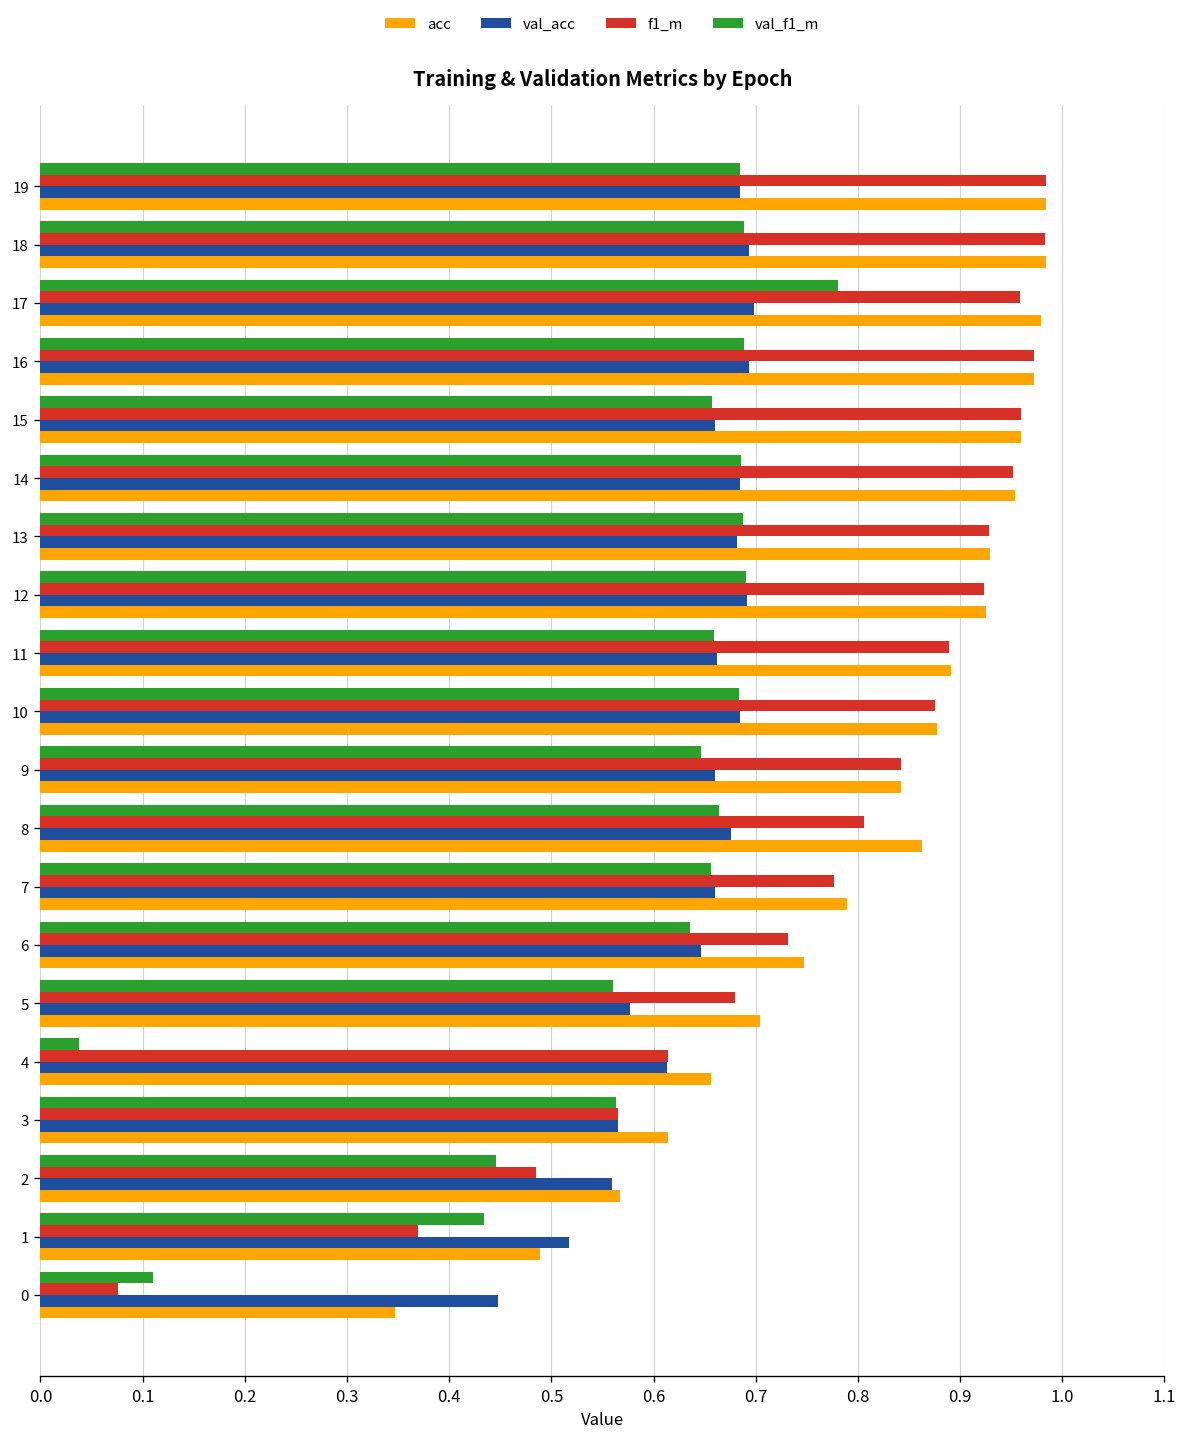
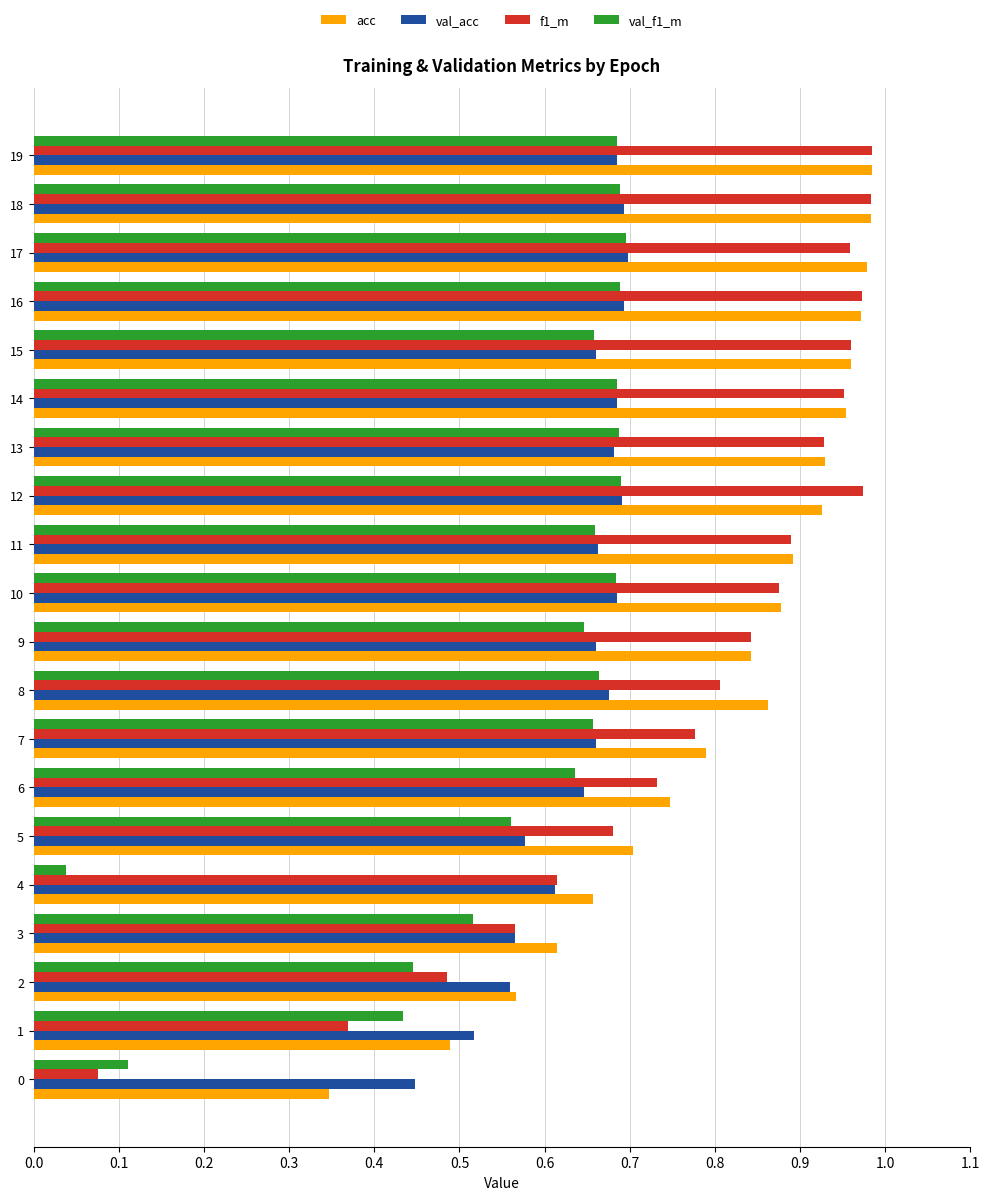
  {
    "acc": {
      "19": 0.98,
      "18": 0.98,
      "17": 0.98,
      "16": 0.97,
      "15": 0.96,
      "14": 0.95,
      "13": 0.93,
      "12": 0.93,
      "11": 0.89,
      "10": 0.88,
      "9": 0.84,
      "8": 0.86,
      "7": 0.79,
      "6": 0.75,
      "5": 0.70,
      "4": 0.66,
      "3": 0.61,
      "2": 0.57,
      "1": 0.49,
      "0": 0.35
    },
    "val_acc": {
      "19": 0.68,
      "18": 0.69,
      "17": 0.70,
      "16": 0.69,
      "15": 0.66,
      "14": 0.68,
      "13": 0.68,
      "12": 0.69,
      "11": 0.66,
      "10": 0.68,
      "9": 0.66,
      "8": 0.68,
      "7": 0.66,
      "6": 0.65,
      "5": 0.58,
      "4": 0.61,
      "3": 0.57,
      "2": 0.56,
      "1": 0.52,
      "0": 0.45
    },
    "f1_m": {
      "19": 0.98,
      "18": 0.98,
      "17": 0.96,
      "16": 0.97,
      "15": 0.96,
      "14": 0.95,
      "13": 0.93,
-     "12": 0.92,
+     "12": 0.97,
      "11": 0.89,
      "10": 0.88,
      "9": 0.84,
      "8": 0.81,
      "7": 0.78,
      "6": 0.73,
      "5": 0.68,
      "4": 0.61,
      "3": 0.56,
      "2": 0.49,
      "1": 0.37,
      "0": 0.08
    },
    "val_f1_m": {
      "19": 0.69,
      "18": 0.69,
-     "17": 0.78,
+     "17": 0.70,
      "16": 0.69,
      "15": 0.66,
      "14": 0.69,
      "13": 0.69,
      "12": 0.69,
      "11": 0.66,
      "10": 0.68,
      "9": 0.65,
      "8": 0.66,
      "7": 0.66,
      "6": 0.64,
      "5": 0.56,
      "4": 0.04,
-     "3": 0.56,
+     "3": 0.52,
      "2": 0.45,
      "1": 0.43,
      "0": 0.11
    }
  }
